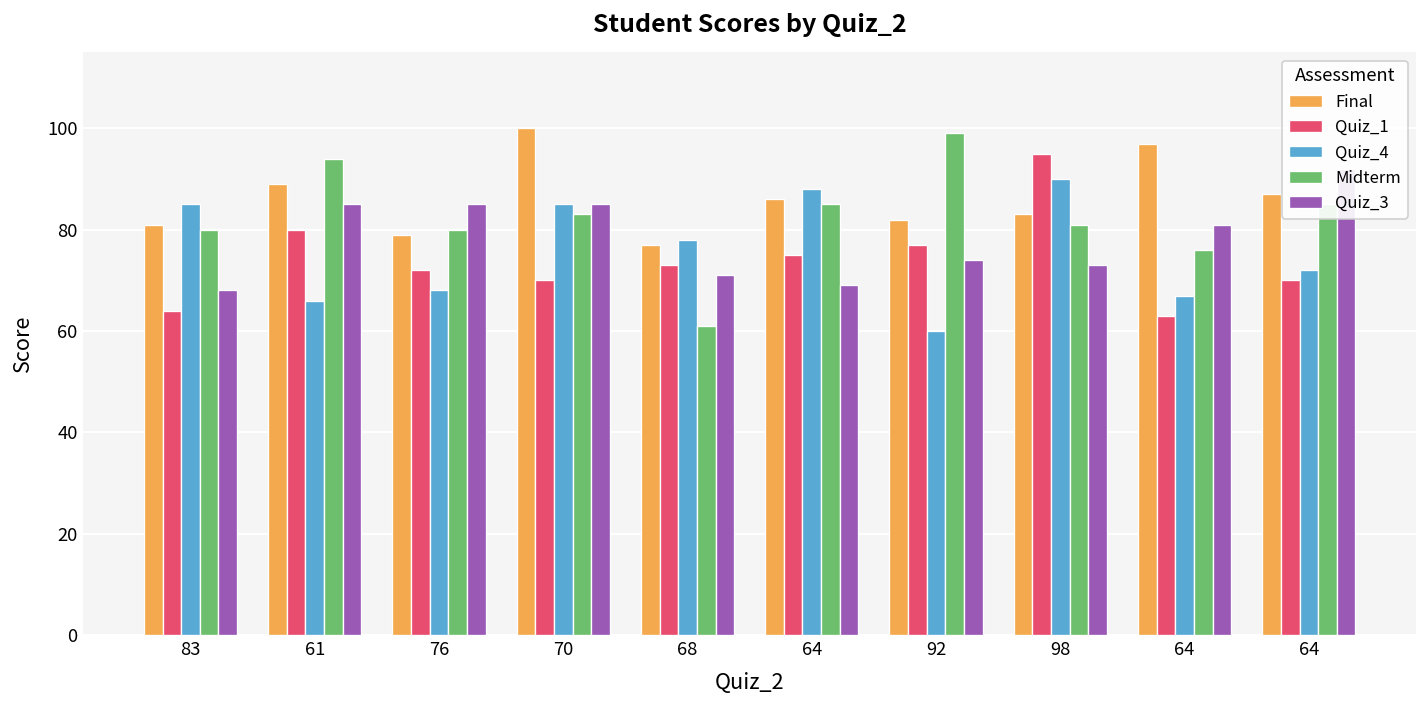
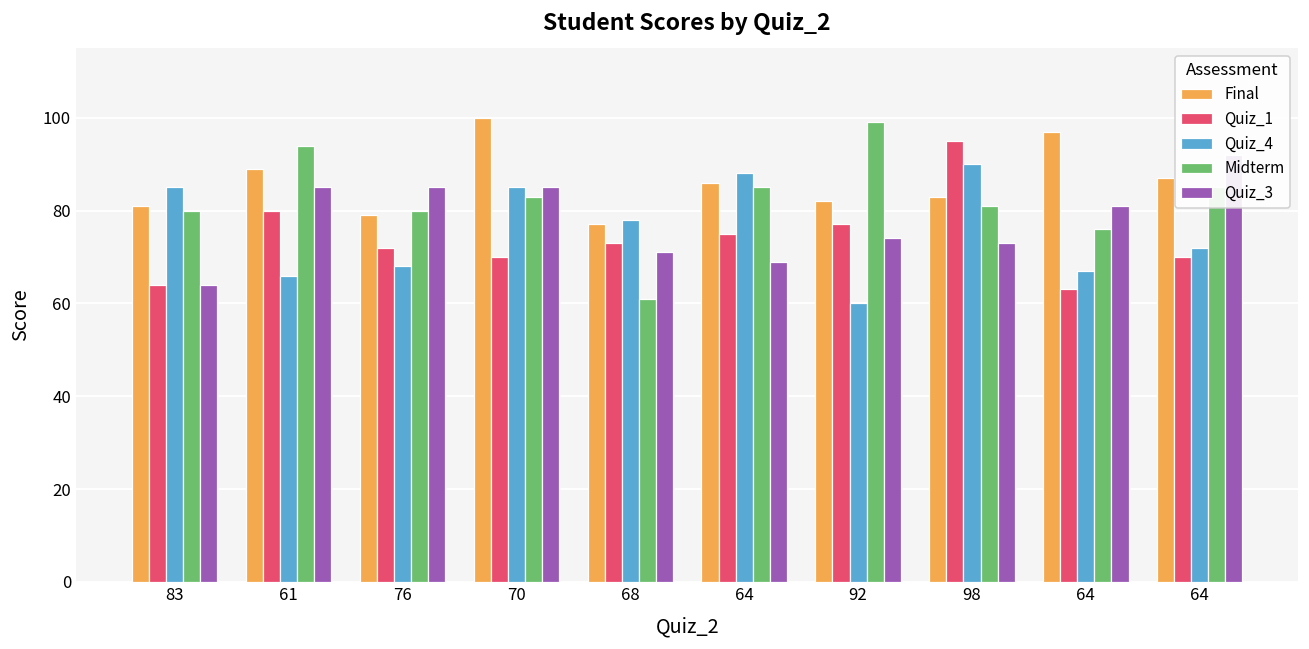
  {
    "Final": {
      "83": 81,
      "61": 89,
      "76": 79,
      "70": 100,
      "68": 77,
      "92": 82,
      "98": 83
    },
    "Quiz_1": {
      "83": 64,
      "61": 80,
      "76": 72,
      "70": 70,
      "68": 73,
      "92": 77,
      "98": 95
    },
    "Quiz_4": {
      "83": 85,
      "61": 66,
      "76": 68,
      "70": 85,
      "68": 78,
      "92": 60,
      "98": 90
    },
    "Midterm": {
      "83": 80,
      "61": 94,
      "76": 80,
      "70": 83,
      "68": 61,
      "92": 99,
      "98": 81
    },
    "Quiz_3": {
-     "83": 68,
+     "83": 64,
      "61": 85,
      "76": 85,
      "70": 85,
      "68": 71,
      "92": 74,
      "98": 73
    }
  }
